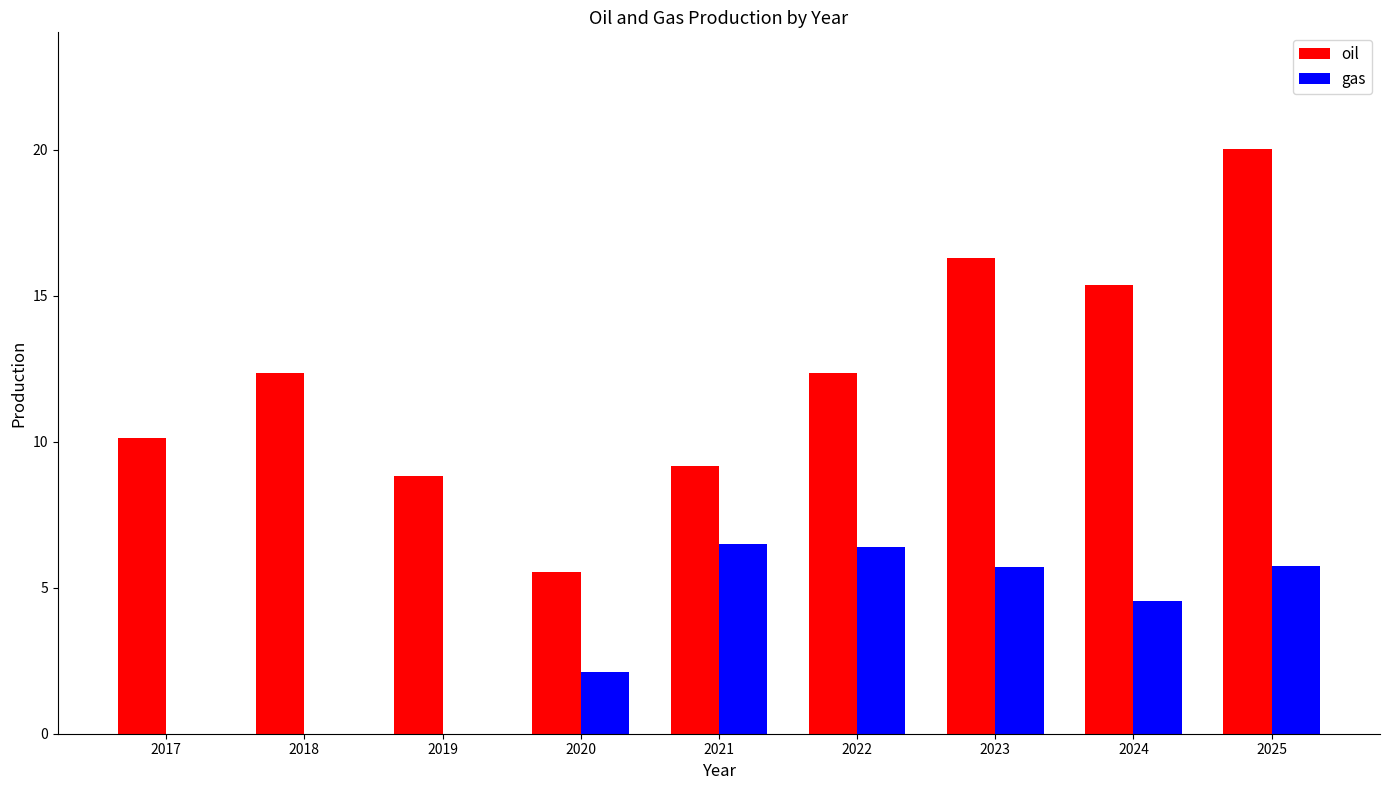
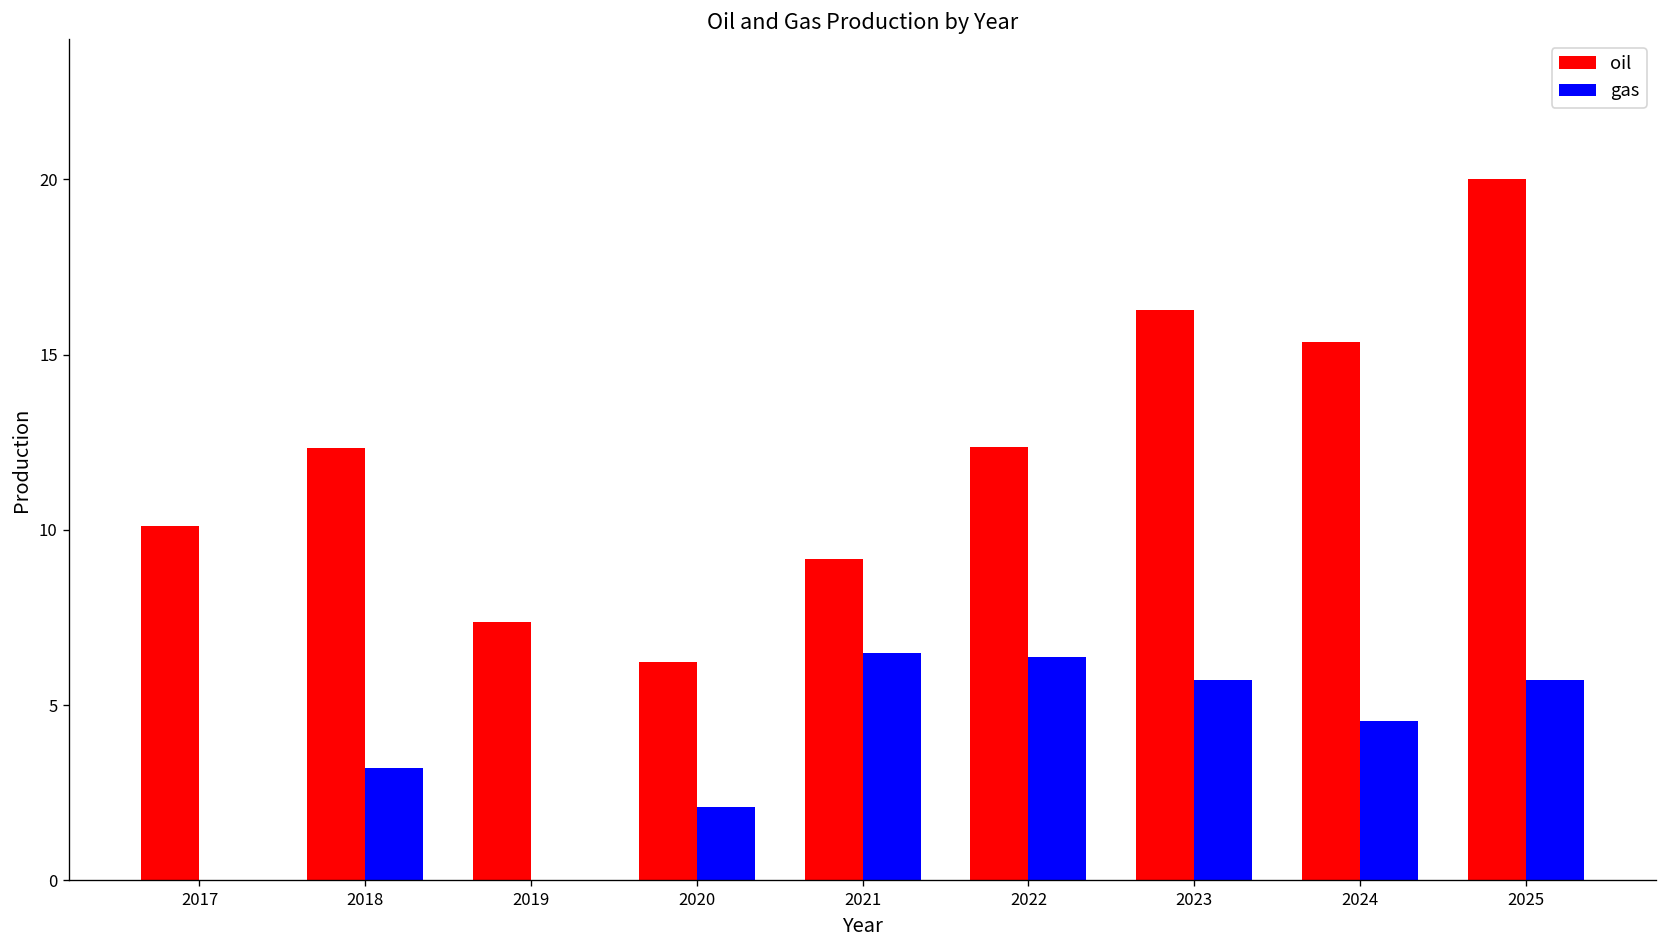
  {
    "oil": {
      "2017": 10.1,
      "2018": 12.3,
-     "2019": 8.8,
-     "2020": 5.6,
+     "2019": 7.4,
+     "2020": 6.2,
      "2021": 9.2,
      "2022": 12.4,
      "2023": 16.3,
      "2024": 15.4,
      "2025": 20.0
    },
    "gas": {
      "2017": 0.0,
-     "2018": 0.0,
+     "2018": 3.2,
      "2019": 0.0,
      "2020": 2.1,
      "2021": 6.5,
      "2022": 6.4,
      "2023": 5.7,
      "2024": 4.5,
      "2025": 5.7
    }
  }
